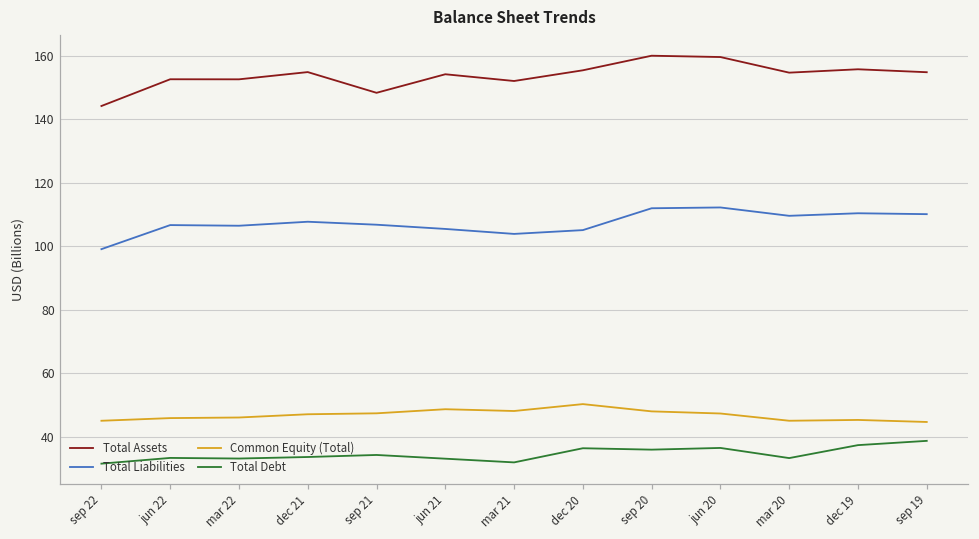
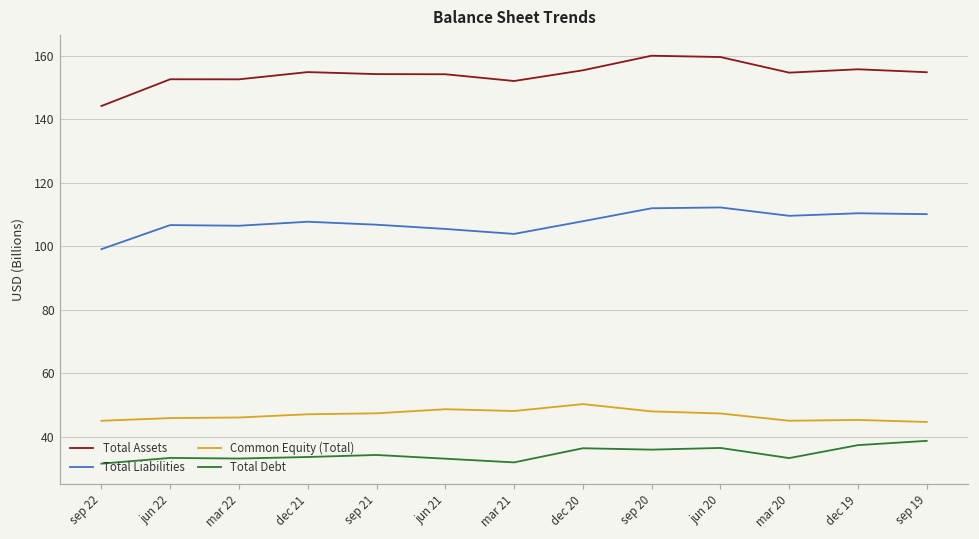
  {
    "Total Assets": {
      "sep 22": 144,
      "jun 22": 153,
      "mar 22": 153,
      "dec 21": 155,
-     "sep 21": 148,
+     "sep 21": 154,
      "jun 21": 154,
      "mar 21": 152,
      "dec 20": 155,
      "sep 20": 160,
      "jun 20": 160,
      "mar 20": 155,
      "dec 19": 156,
      "sep 19": 155
    },
    "Total Liabilities": {
      "sep 22": 99,
      "jun 22": 107,
      "mar 22": 107,
      "dec 21": 108,
      "sep 21": 107,
      "jun 21": 105,
      "mar 21": 104,
-     "dec 20": 105,
+     "dec 20": 108,
      "sep 20": 112,
      "jun 20": 112,
      "mar 20": 110,
      "dec 19": 110,
      "sep 19": 110
    },
    "Common Equity (Total)": {
      "sep 22": 45,
      "jun 22": 46,
      "mar 22": 46,
      "dec 21": 47,
      "sep 21": 47,
      "jun 21": 49,
      "mar 21": 48,
      "dec 20": 50,
      "sep 20": 48,
      "jun 20": 47,
      "mar 20": 45,
      "dec 19": 45,
      "sep 19": 45
    },
    "Total Debt": {
      "sep 22": 32,
      "jun 22": 33,
      "mar 22": 33,
      "dec 21": 34,
      "sep 21": 34,
      "jun 21": 33,
      "mar 21": 32,
      "dec 20": 36,
      "sep 20": 36,
      "jun 20": 37,
      "mar 20": 33,
      "dec 19": 37,
      "sep 19": 39
    }
  }
